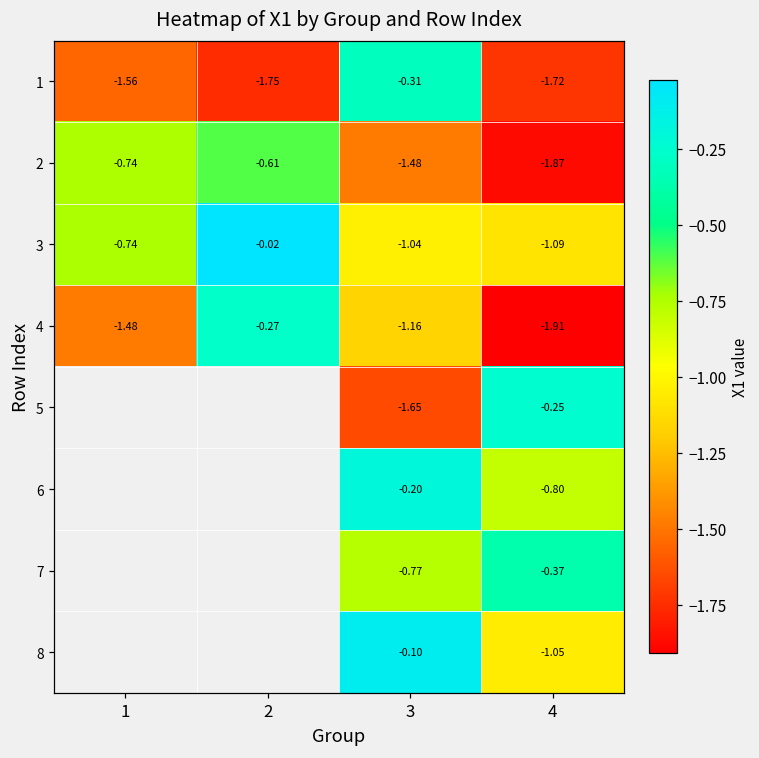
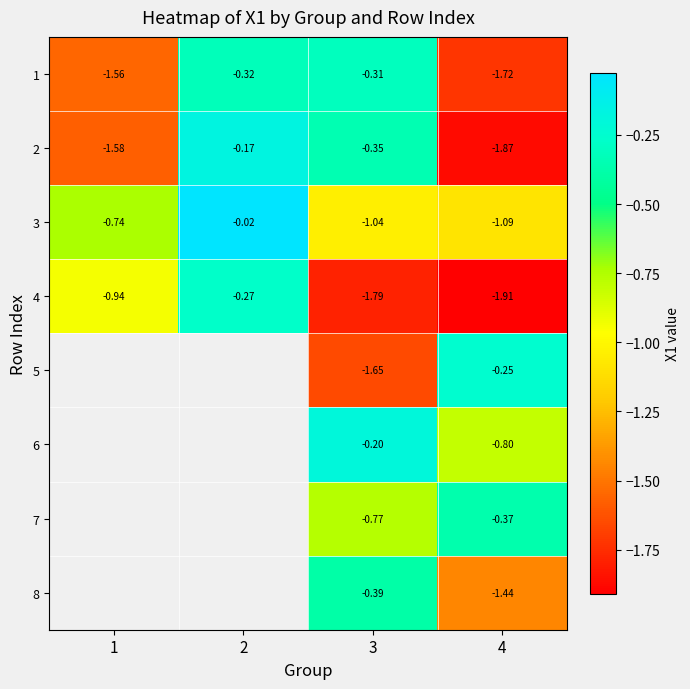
  {
    "1": {
      "1": -1.56,
-     "2": -1.75,
+     "2": -0.32,
      "3": -0.31,
      "4": -1.72
    },
    "2": {
-     "1": -0.74,
-     "2": -0.61,
-     "3": -1.48,
+     "1": -1.58,
+     "2": -0.17,
+     "3": -0.35,
      "4": -1.87
    },
    "3": {
      "1": -0.74,
      "2": -0.02,
      "3": -1.04,
      "4": -1.09
    },
    "4": {
-     "1": -1.48,
+     "1": -0.94,
      "2": -0.27,
-     "3": -1.16,
+     "3": -1.79,
      "4": -1.91
    },
    "5": {
      "3": -1.65,
      "4": -0.25
    },
    "6": {
      "3": -0.20,
      "4": -0.80
    },
    "7": {
      "3": -0.77,
      "4": -0.37
    },
    "8": {
-     "3": -0.10,
-     "4": -1.05
+     "3": -0.39,
+     "4": -1.44
    }
  }
